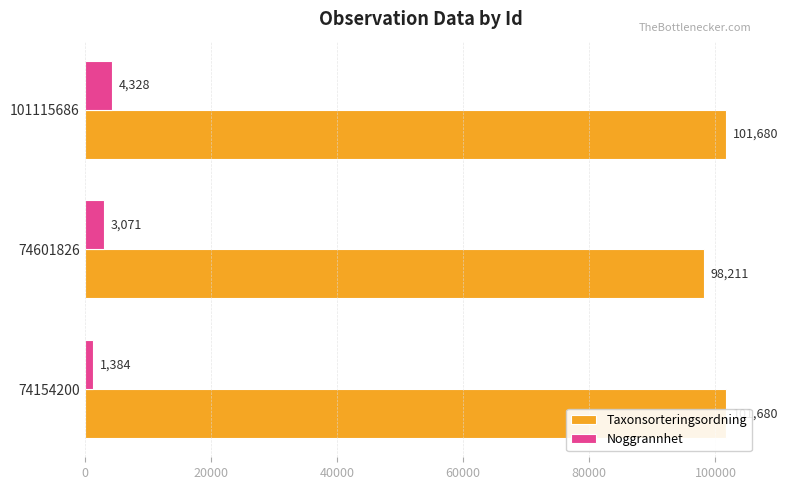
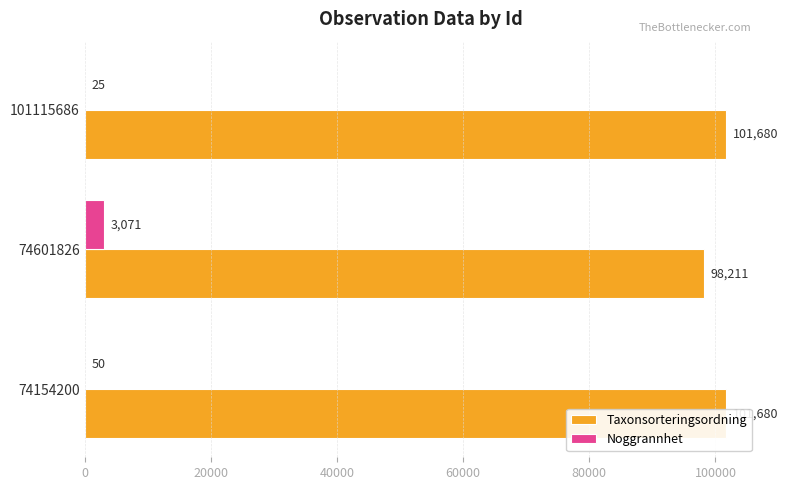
  {
    "Taxonsorteringsordning": {
      "101115686": "101,680",
      "74601826": "98,211"
    },
    "Noggrannhet": {
-     "101115686": "4,328",
+     "101115686": "25",
      "74601826": "3,071",
-     "74154200": "1,384"
+     "74154200": "50"
    }
  }
